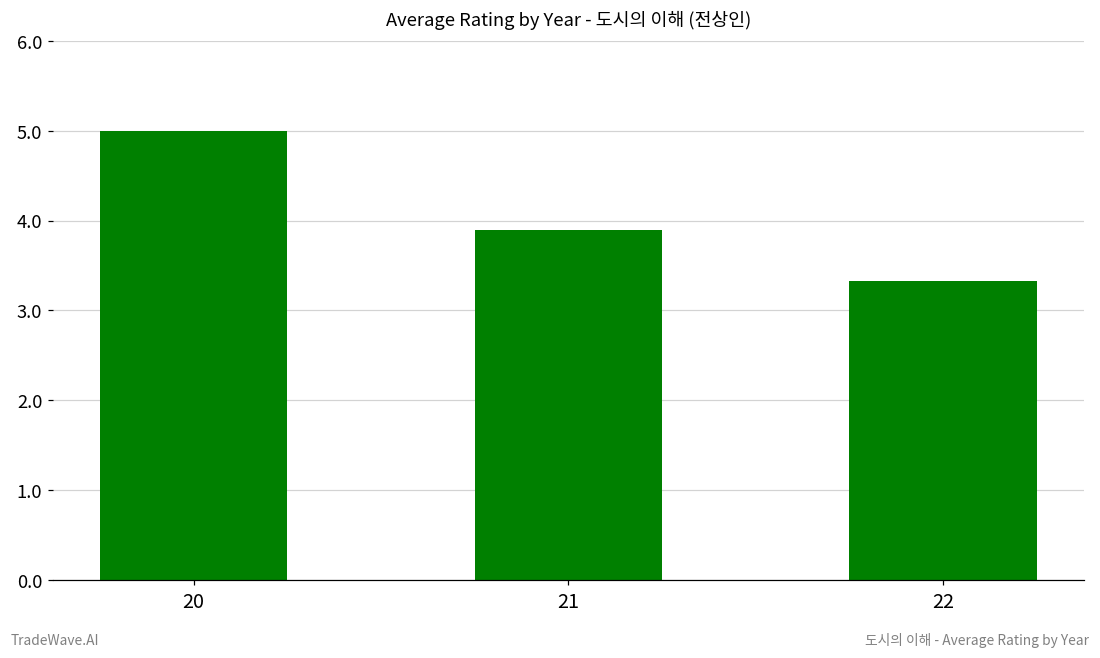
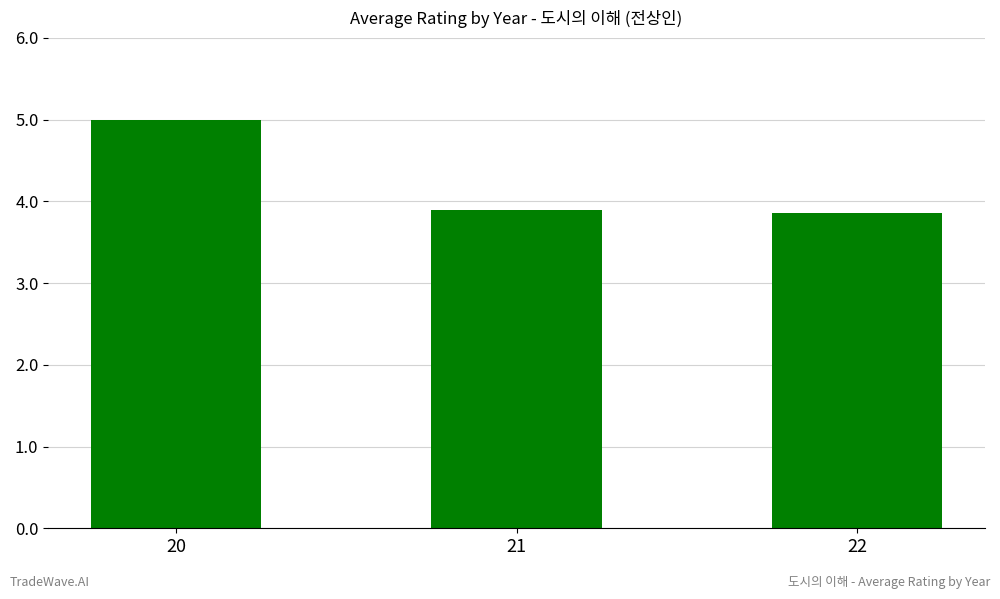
  {
    "20": 5.0,
    "21": 3.9,
-   "22": 3.3
+   "22": 3.9
  }
